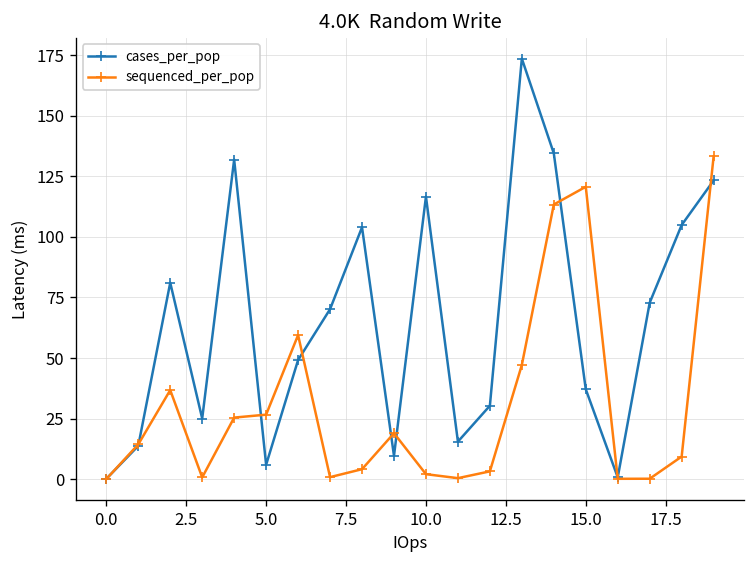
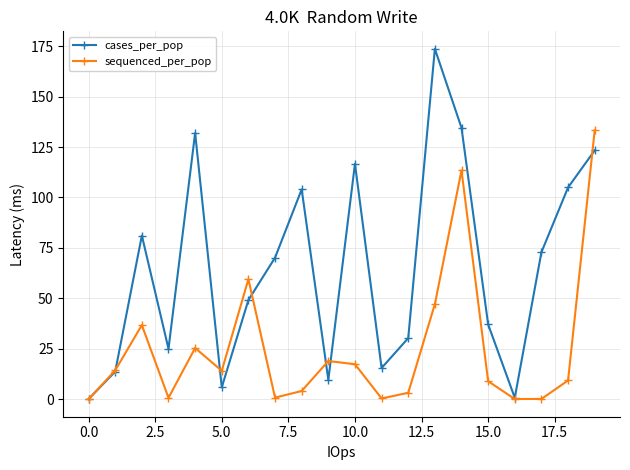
  {
    "cases_per_pop": {
      "5.0": 6,
      "10.0": 117,
      "15.0": 37
    },
    "sequenced_per_pop": {
-     "5.0": 27,
-     "10.0": 2,
-     "15.0": 121
+     "5.0": 14,
+     "10.0": 17,
+     "15.0": 9
    }
  }
